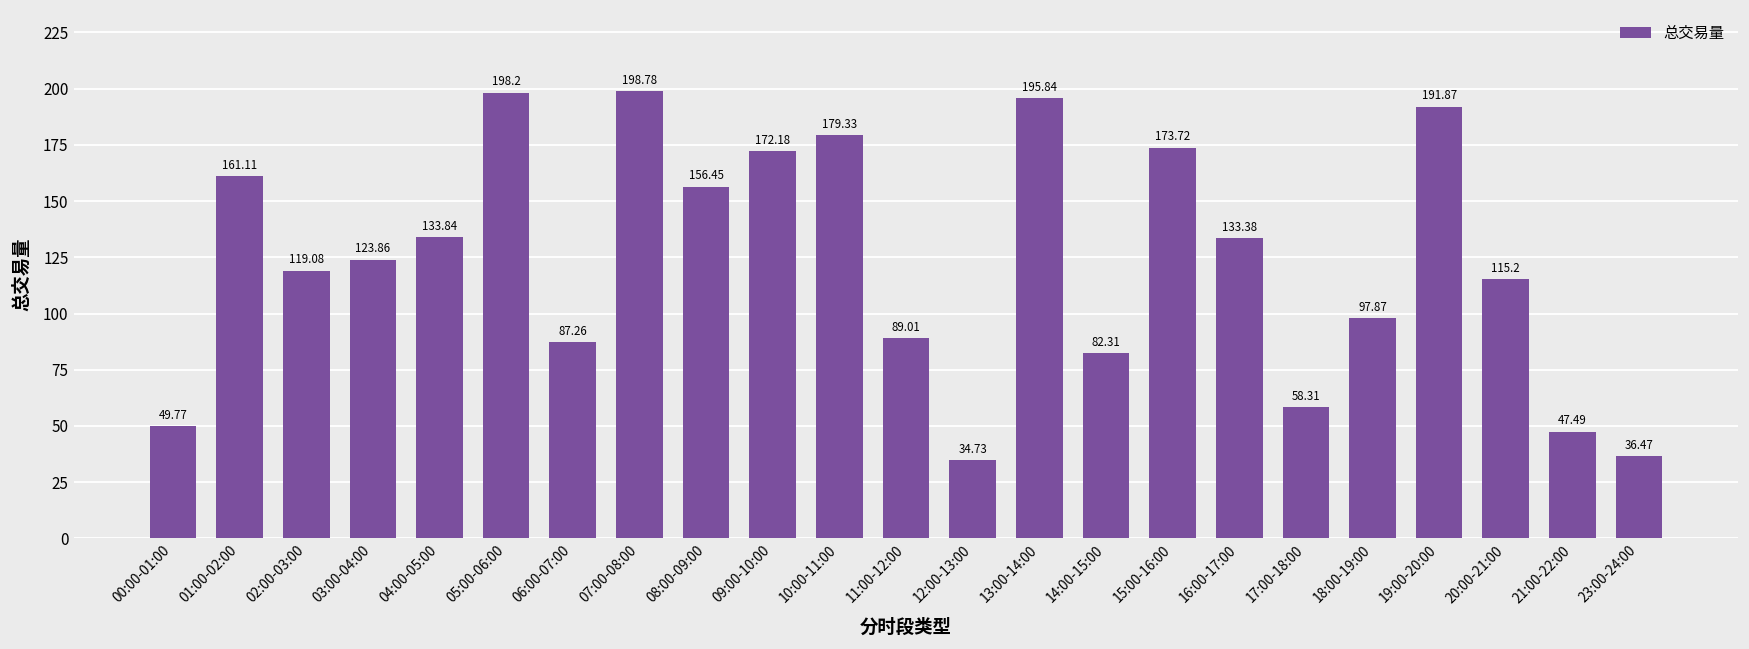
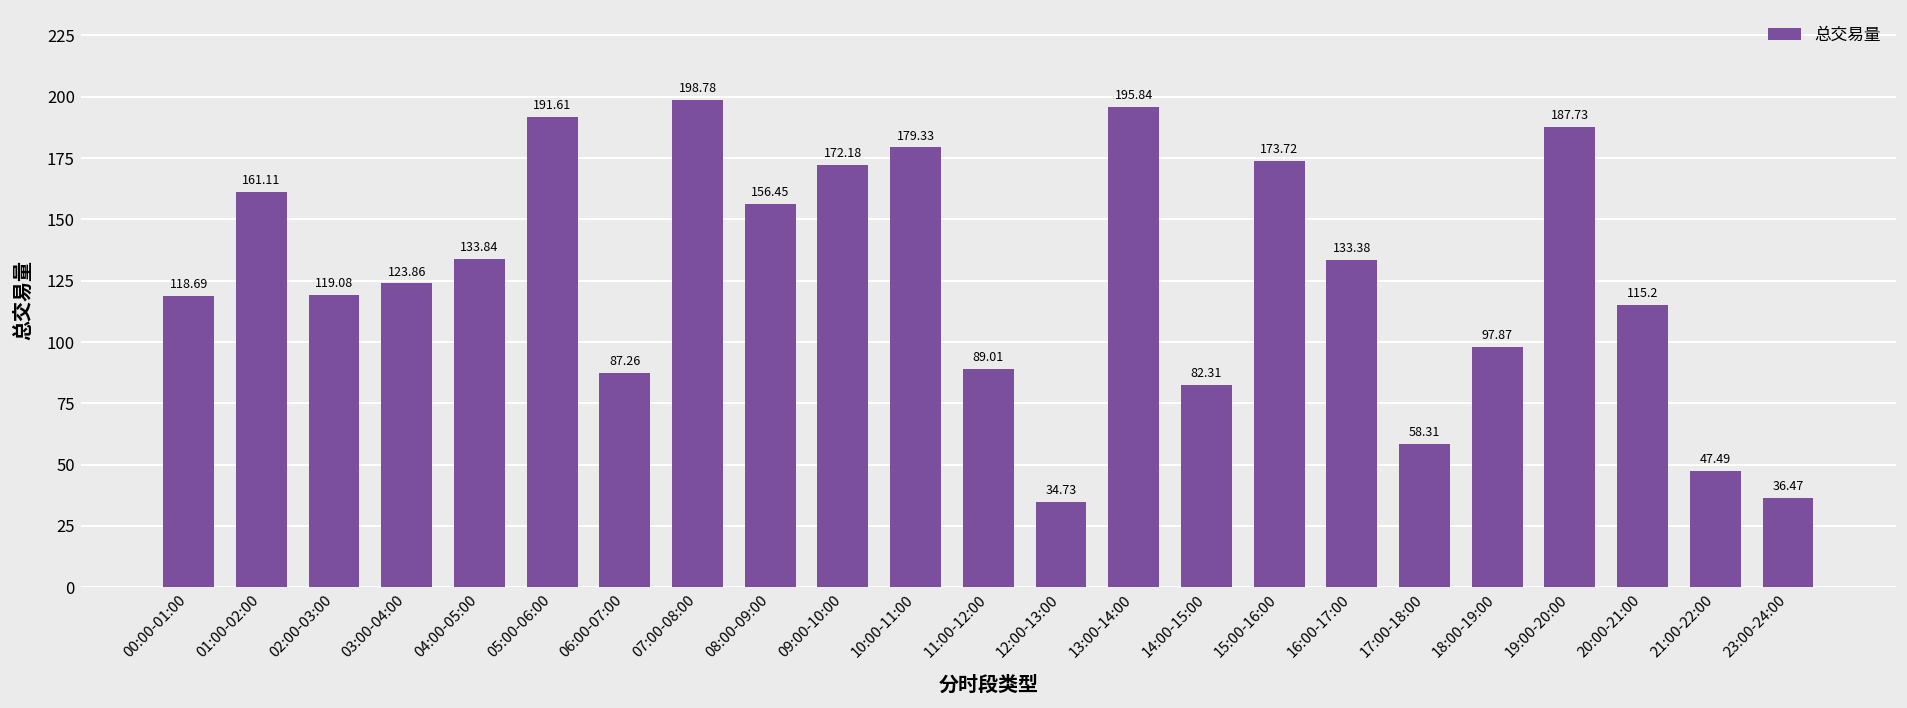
  {
-   "00:00-01:00": 49.77,
+   "00:00-01:00": 118.69,
    "01:00-02:00": 161.11,
    "02:00-03:00": 119.08,
    "03:00-04:00": 123.86,
    "04:00-05:00": 133.84,
-   "05:00-06:00": 198.2,
+   "05:00-06:00": 191.61,
    "06:00-07:00": 87.26,
    "07:00-08:00": 198.78,
    "08:00-09:00": 156.45,
    "09:00-10:00": 172.18,
    "10:00-11:00": 179.33,
    "11:00-12:00": 89.01,
    "12:00-13:00": 34.73,
    "13:00-14:00": 195.84,
    "14:00-15:00": 82.31,
    "15:00-16:00": 173.72,
    "16:00-17:00": 133.38,
    "17:00-18:00": 58.31,
    "18:00-19:00": 97.87,
-   "19:00-20:00": 191.87,
+   "19:00-20:00": 187.73,
    "20:00-21:00": 115.2,
    "21:00-22:00": 47.49,
    "23:00-24:00": 36.47
  }
